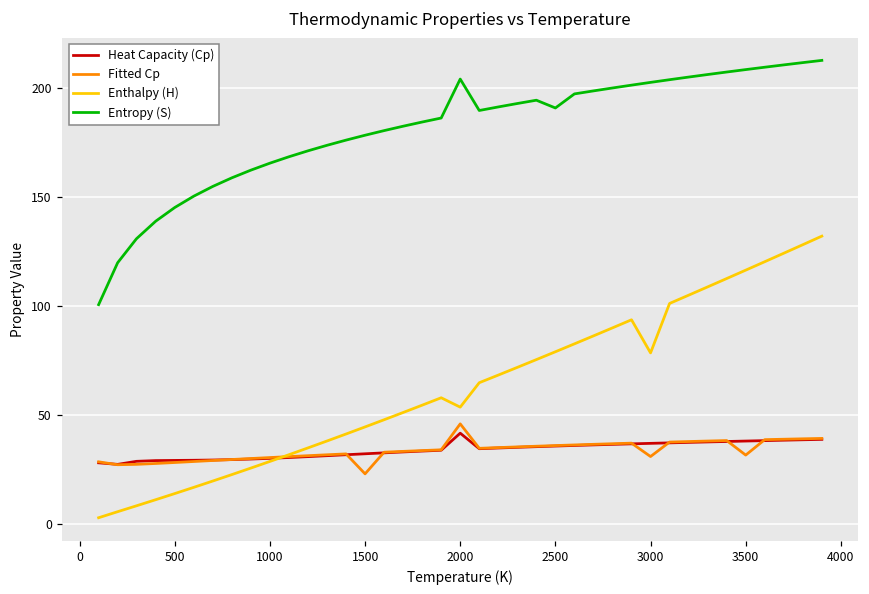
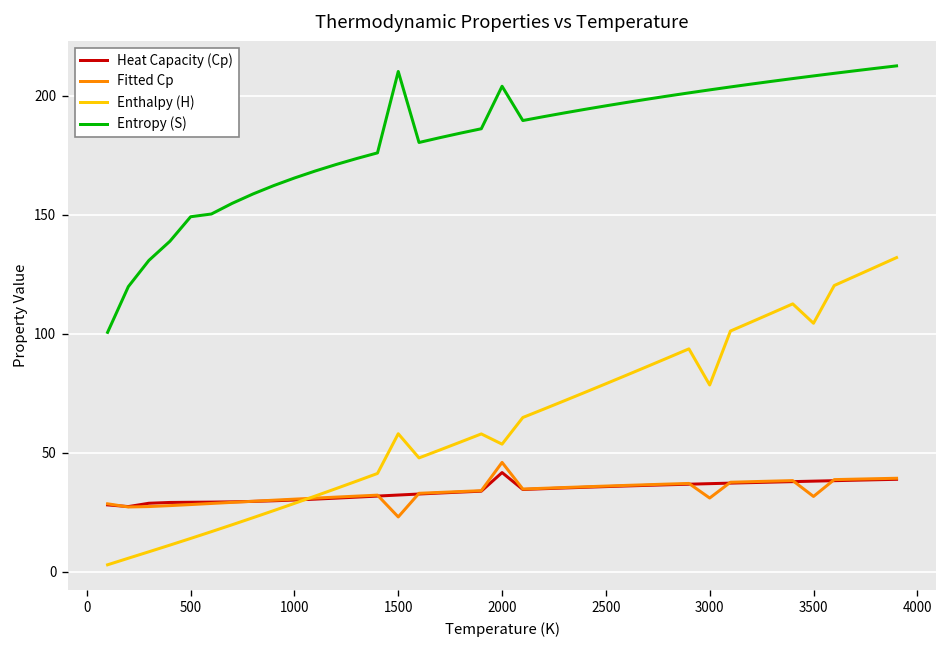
  {
    "Heat Capacity (Cp)": {
      "1500": 32,
      "2000": 42,
      "3000": 37,
      "3500": 38
    },
    "Fitted Cp": {
      "1500": 23,
      "2000": 46,
      "3000": 31,
      "3500": 32
    },
    "Enthalpy (H)": {
      "500": 14,
      "1000": 29,
-     "1500": 45,
+     "1500": 58,
      "2000": 54,
      "2500": 79,
      "3000": 79,
-     "3500": 116
+     "3500": 104
    },
    "Entropy (S)": {
-     "500": 145,
+     "500": 149,
      "1000": 165,
-     "1500": 178,
+     "1500": 210,
      "2000": 204,
-     "2500": 191,
+     "2500": 196,
      "3000": 202,
      "3500": 208
    }
  }
